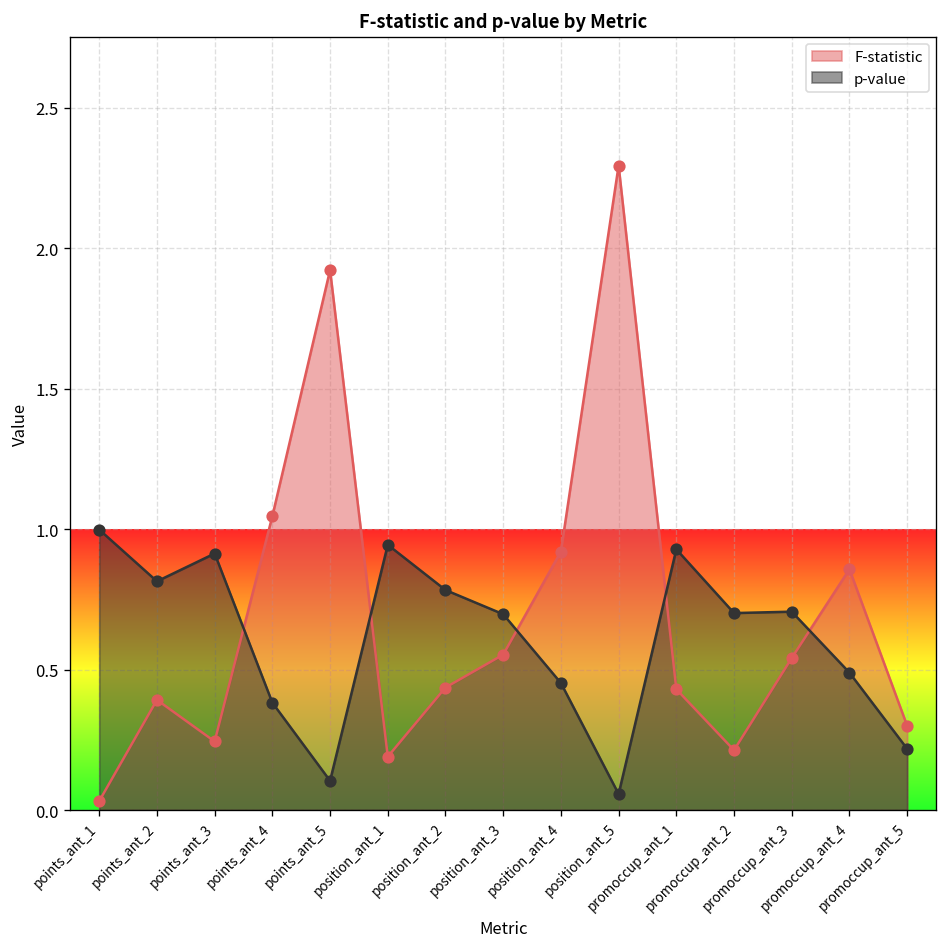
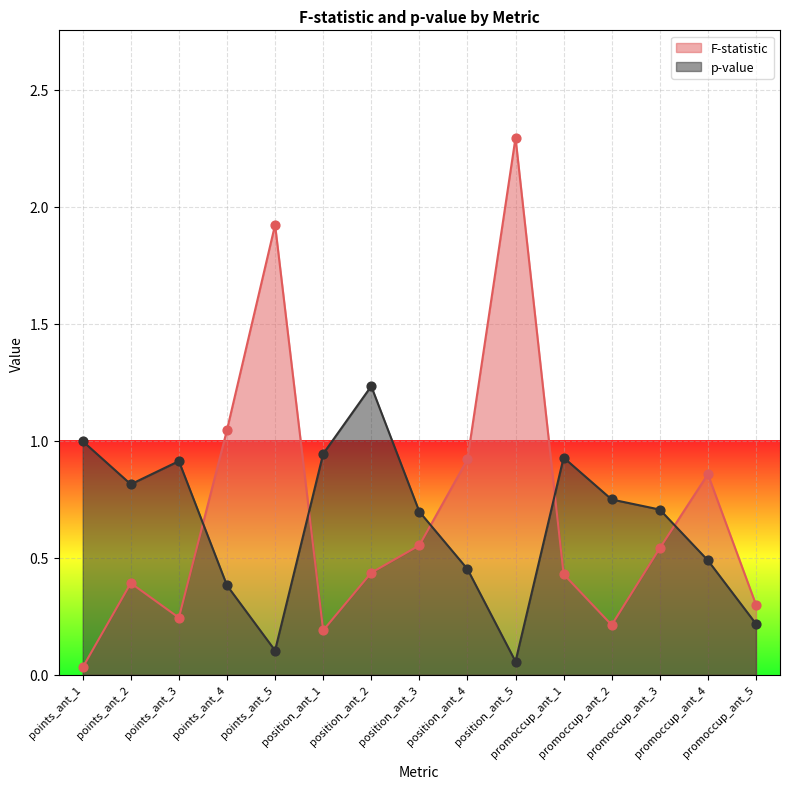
  {
    "F-statistic": {
      "points_ant_1": 0.03,
      "points_ant_2": 0.39,
      "points_ant_3": 0.24,
      "points_ant_4": 1.05,
      "points_ant_5": 1.92,
      "position_ant_1": 0.19,
      "position_ant_2": 0.44,
      "position_ant_3": 0.55,
      "position_ant_4": 0.92,
      "position_ant_5": 2.29,
      "promoccup_ant_1": 0.43,
      "promoccup_ant_2": 0.21,
      "promoccup_ant_3": 0.54,
      "promoccup_ant_4": 0.86,
      "promoccup_ant_5": 0.30
    },
    "p-value": {
      "points_ant_1": 1.00,
      "points_ant_2": 0.81,
      "points_ant_3": 0.91,
      "points_ant_4": 0.38,
      "points_ant_5": 0.10,
      "position_ant_1": 0.94,
-     "position_ant_2": 0.78,
+     "position_ant_2": 1.23,
      "position_ant_3": 0.70,
      "position_ant_4": 0.45,
      "position_ant_5": 0.06,
      "promoccup_ant_1": 0.93,
-     "promoccup_ant_2": 0.70,
+     "promoccup_ant_2": 0.75,
      "promoccup_ant_3": 0.71,
      "promoccup_ant_4": 0.49,
      "promoccup_ant_5": 0.22
    }
  }
